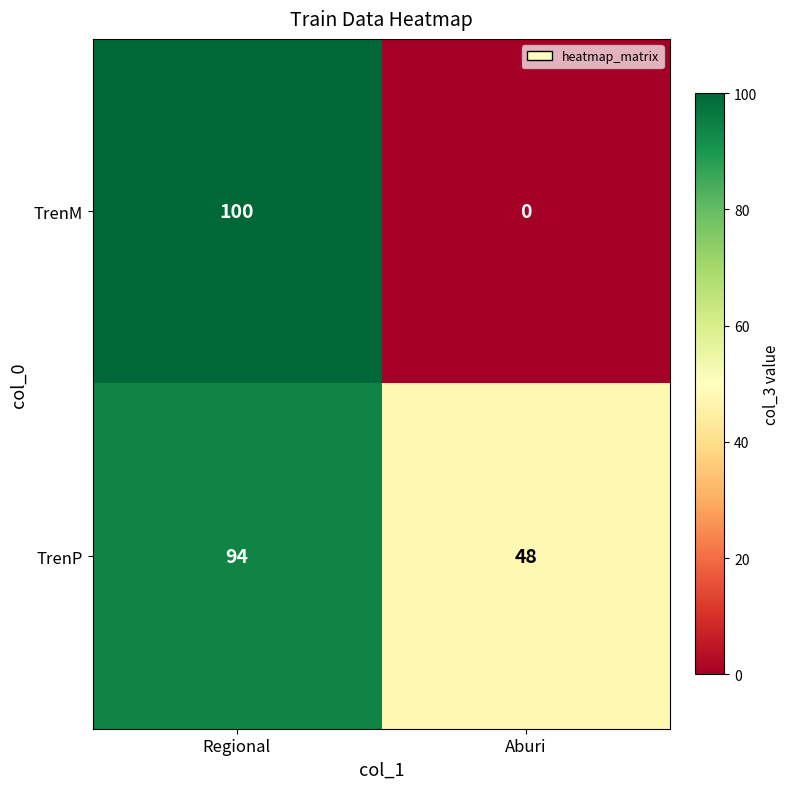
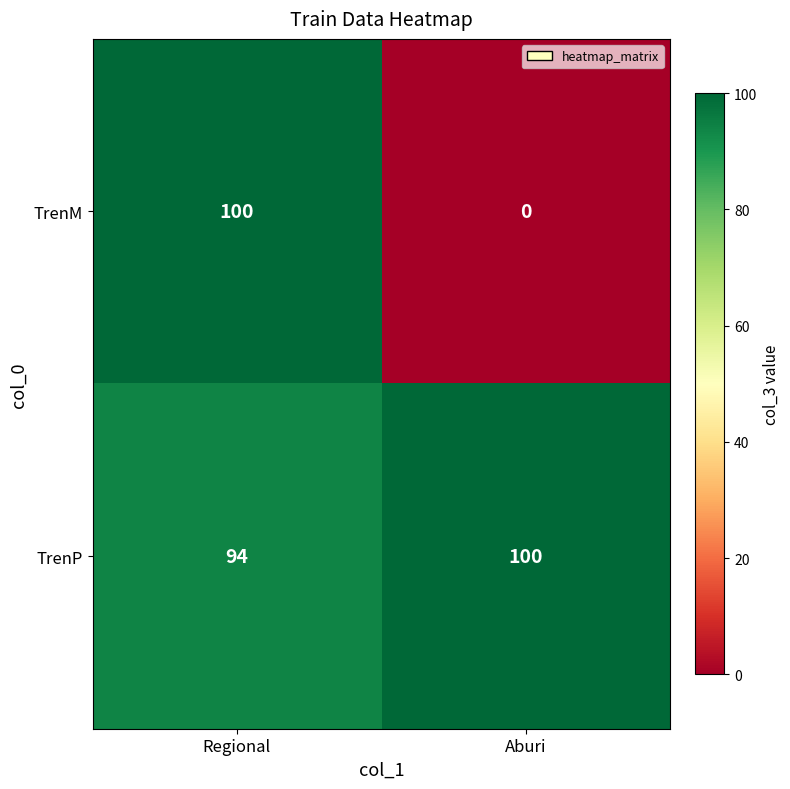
  {
    "TrenM": {
      "Regional": 100,
      "Aburi": 0
    },
    "TrenP": {
      "Regional": 94,
-     "Aburi": 48
+     "Aburi": 100
    }
  }
